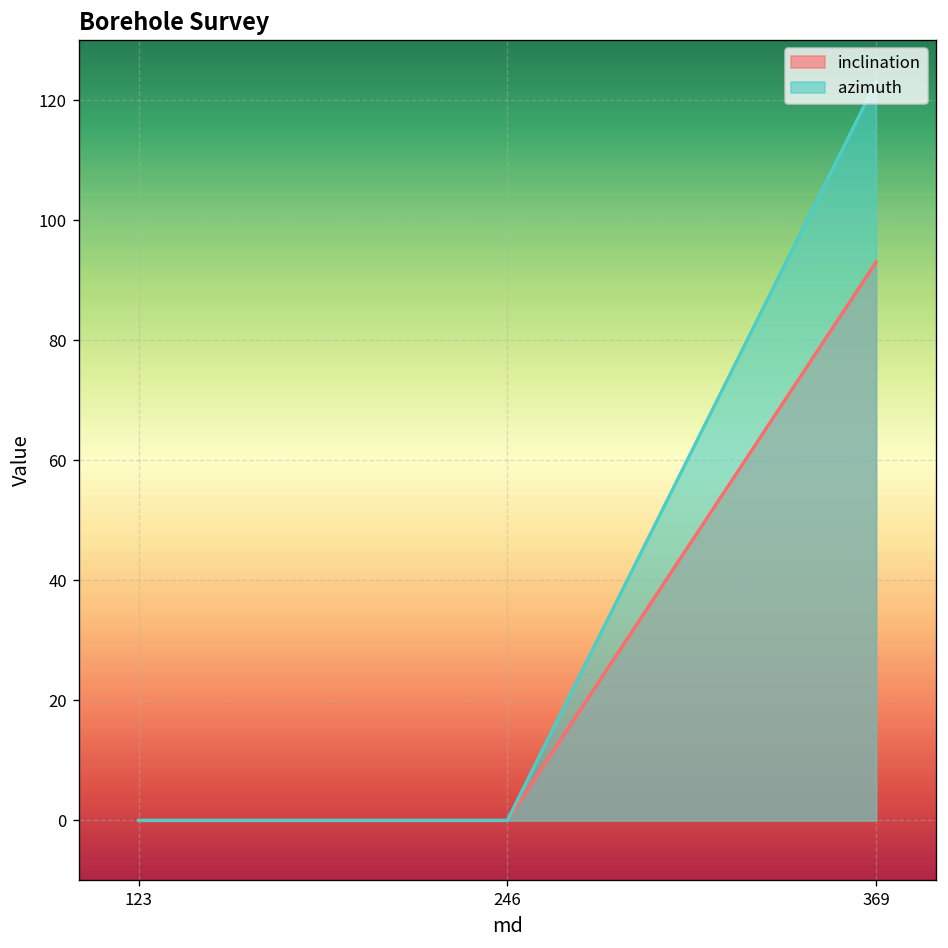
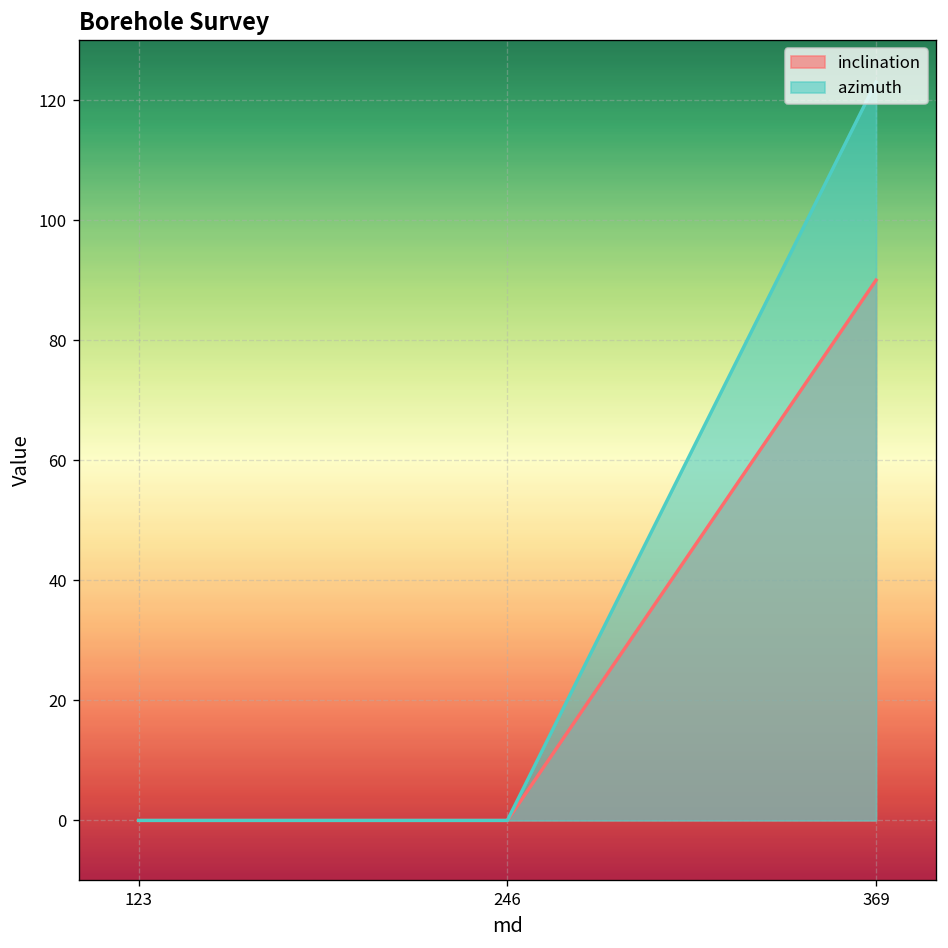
  {
    "inclination": {
-     "369": 93
+     "369": 90
    }
  }
